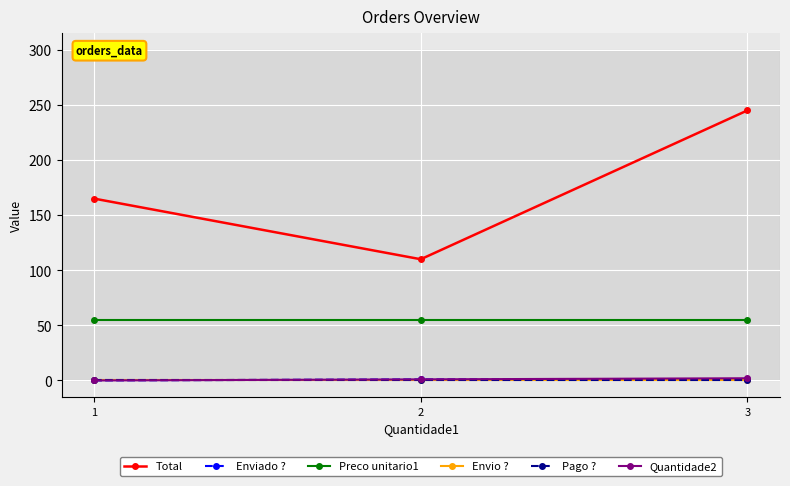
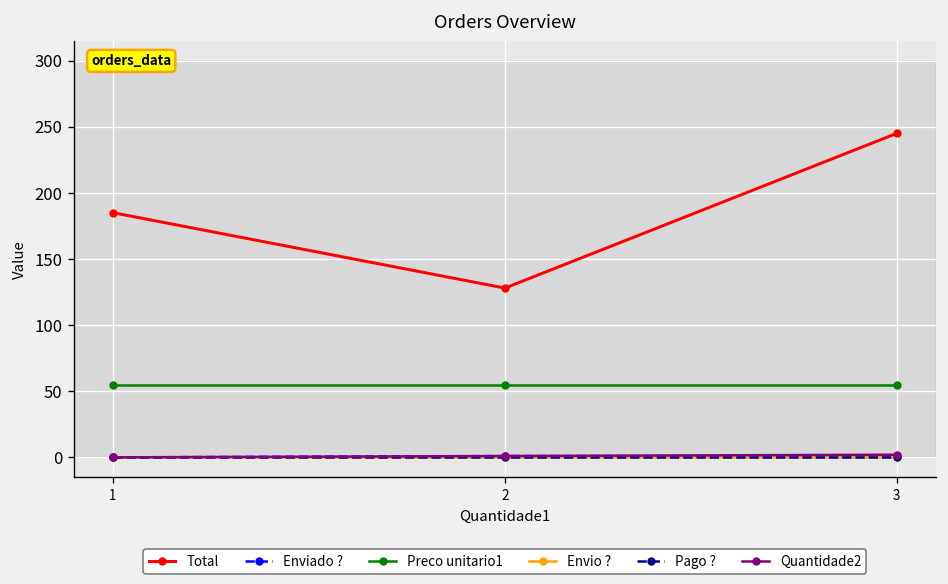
  {
    "Total": {
-     "1": 165,
-     "2": 110,
+     "1": 185,
+     "2": 128,
      "3": 245
    },
    "Preco unitario1": {
      "1": 55,
      "2": 55,
      "3": 55
    }
  }
